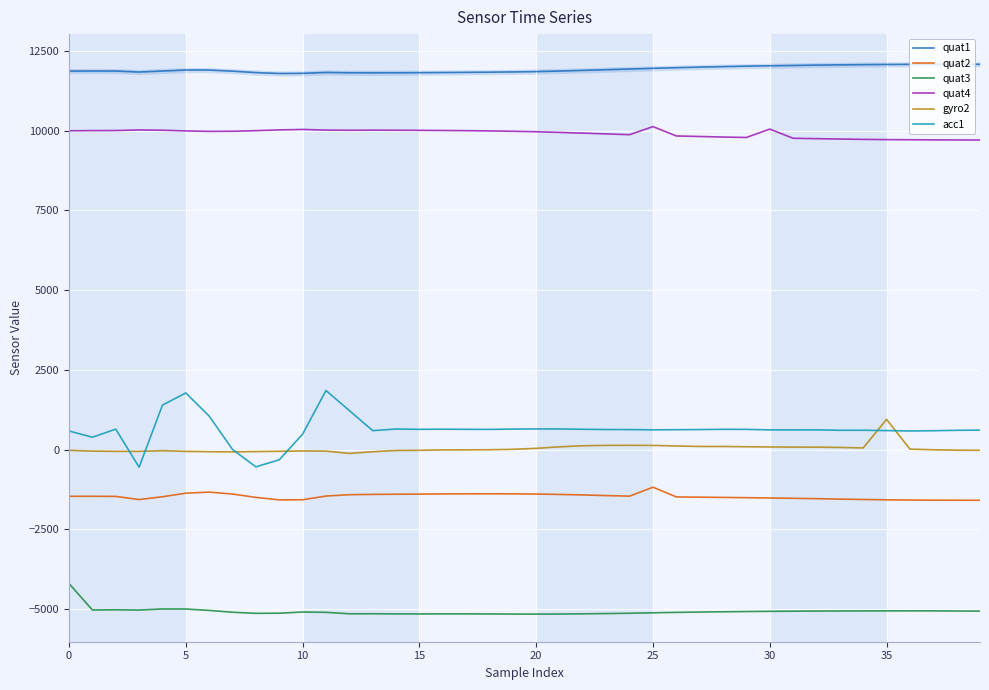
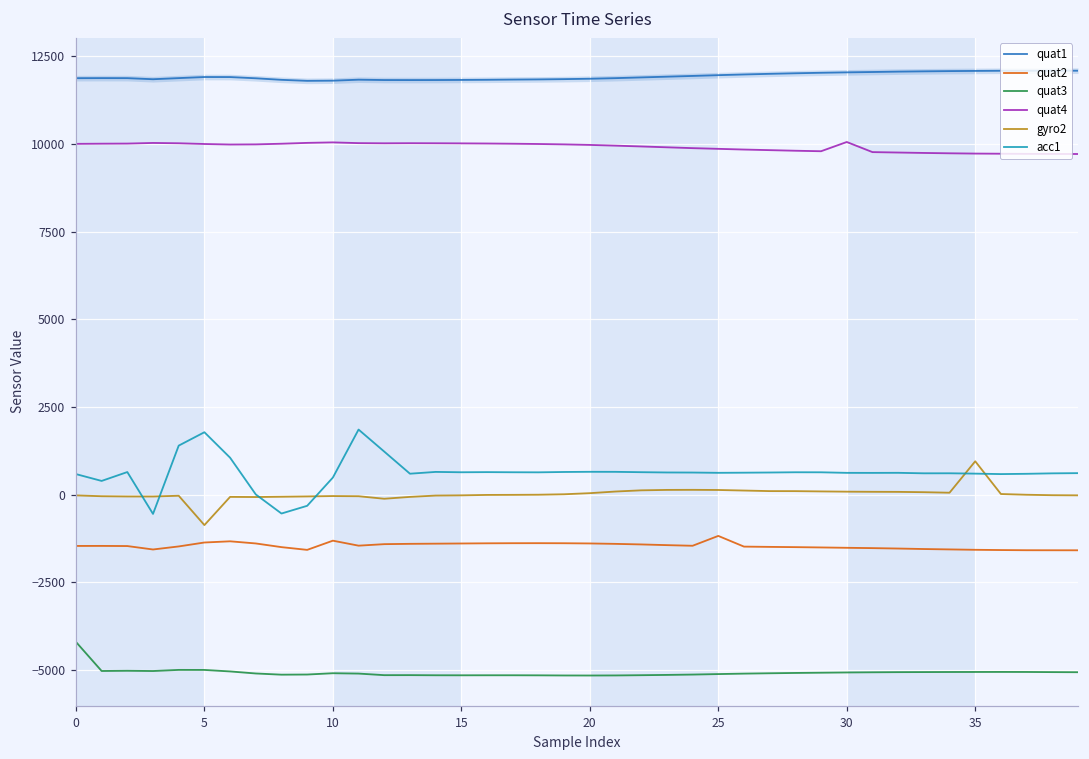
  {
    "quat2": {
      "0": -1500,
      "5": -1400,
-     "10": -1600,
+     "10": -1300,
      "15": -1400,
      "20": -1400,
      "25": -1200,
      "30": -1500,
      "35": -1600
    },
    "quat3": {
      "0": -4200,
      "5": -5000,
      "10": -5100,
      "15": -5100,
      "20": -5200,
      "25": -5100,
      "30": -5100,
      "35": -5100
    },
    "quat4": {
      "0": 10000,
      "5": 10000,
      "10": 10000,
      "15": 10000,
      "20": 10000,
-     "25": 10100,
+     "25": 9900,
      "30": 10100,
      "35": 9700
    },
    "gyro2": {
      "0": 0,
-     "5": -100,
+     "5": -900,
      "10": 0,
      "15": 0,
      "20": 0,
      "25": 100,
      "30": 100,
      "35": 1000
    }
  }
